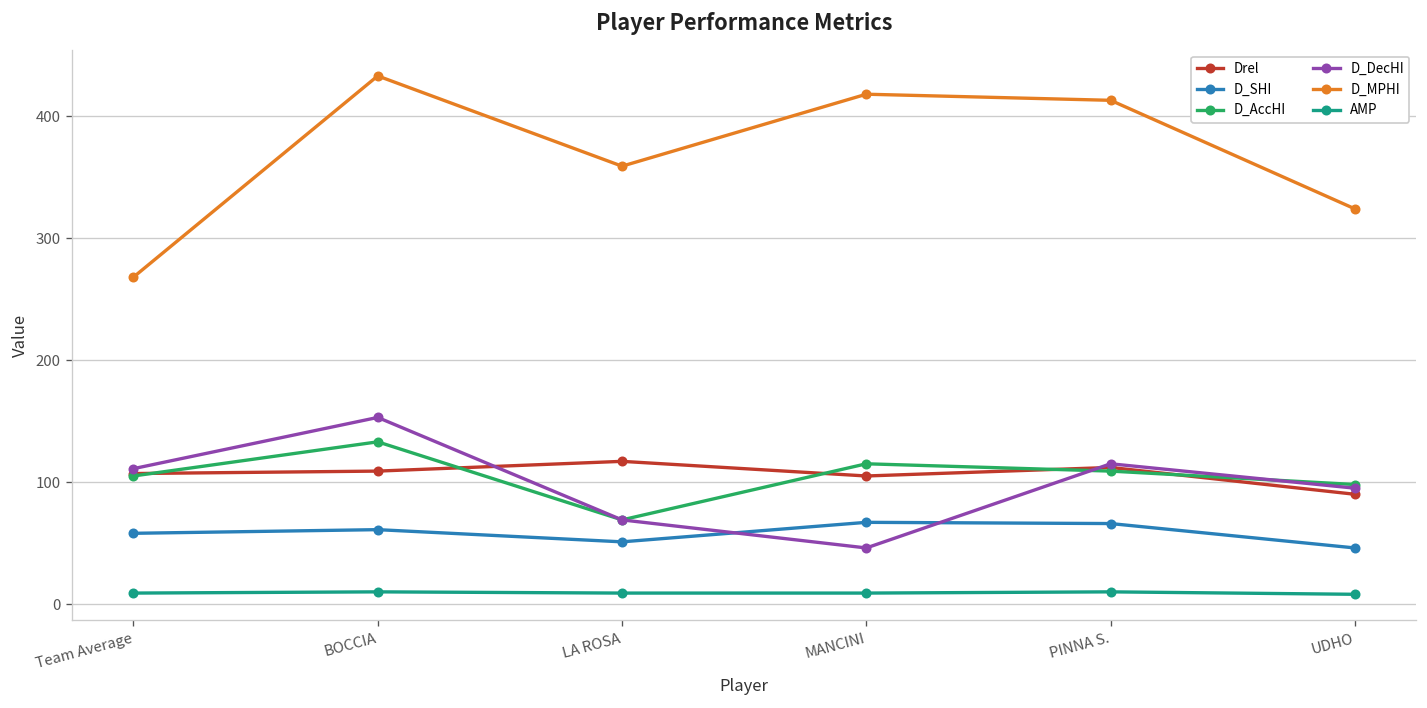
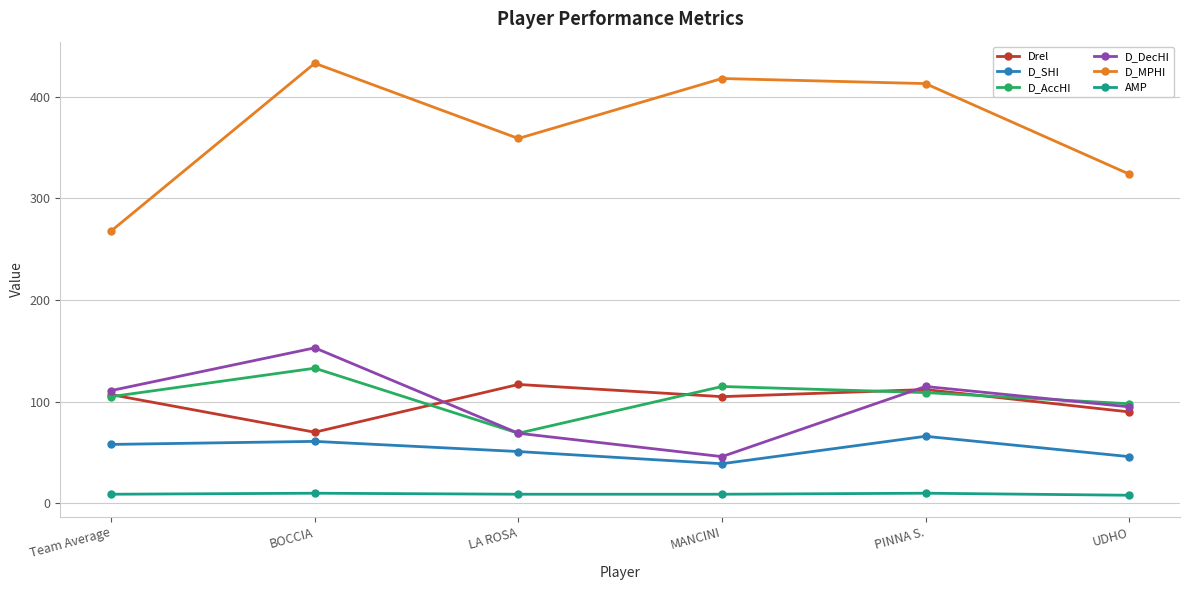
  {
    "Drel": {
-     "BOCCIA": 109,
+     "BOCCIA": 70,
      "LA ROSA": 117,
      "MANCINI": 105,
      "PINNA S.": 112,
      "UDHO": 90
    },
    "D_SHI": {
      "Team Average": 58,
      "BOCCIA": 61,
      "LA ROSA": 51,
-     "MANCINI": 67,
+     "MANCINI": 39,
      "PINNA S.": 66,
      "UDHO": 46
    },
    "D_DecHI": {
      "Team Average": 111,
      "BOCCIA": 153,
      "MANCINI": 46,
      "PINNA S.": 115,
      "UDHO": 95
    },
    "D_MPHI": {
      "Team Average": 268,
      "BOCCIA": 433,
      "LA ROSA": 359,
      "MANCINI": 418,
      "PINNA S.": 413,
      "UDHO": 324
    }
  }
